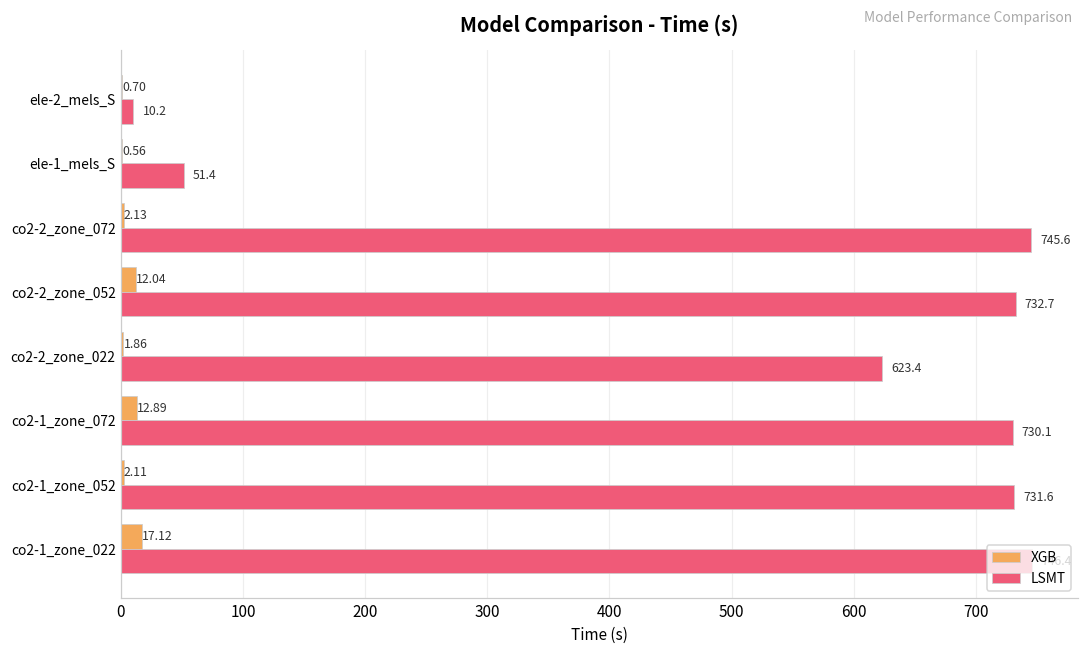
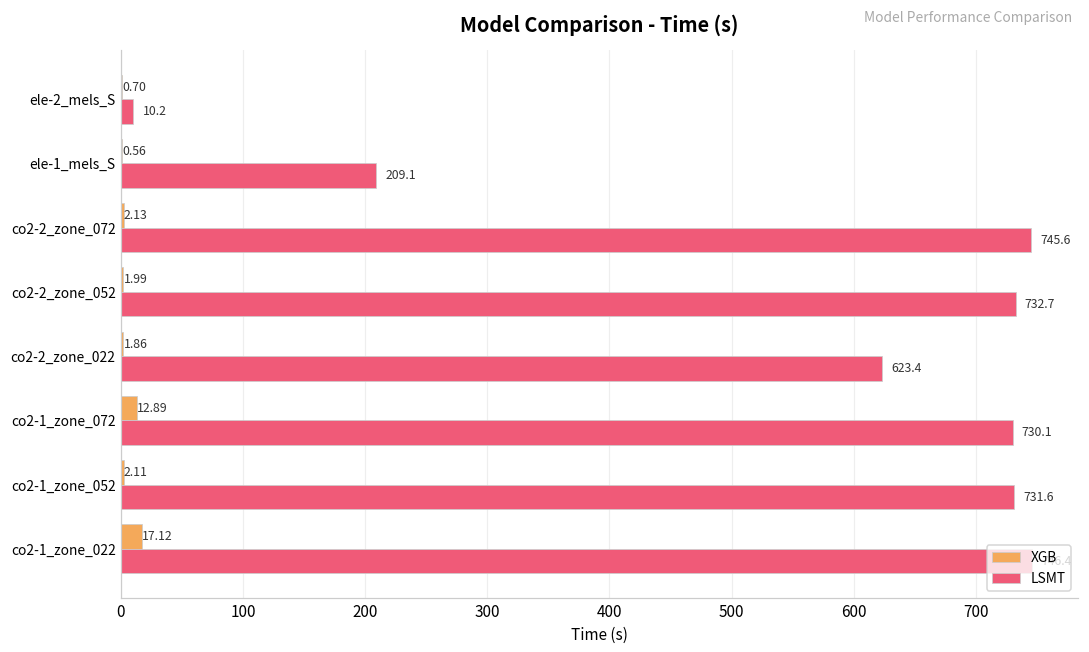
  {
    "XGB": {
      "ele-2_mels_S": 0.70,
      "ele-1_mels_S": 0.56,
      "co2-2_zone_072": 2.13,
-     "co2-2_zone_052": 12.04,
+     "co2-2_zone_052": 1.99,
      "co2-2_zone_022": 1.86,
      "co2-1_zone_072": 12.89,
      "co2-1_zone_052": 2.11,
      "co2-1_zone_022": 17.12
    },
    "LSMT": {
      "ele-2_mels_S": 10.2,
-     "ele-1_mels_S": 51.4,
+     "ele-1_mels_S": 209.1,
      "co2-2_zone_072": 745.6,
      "co2-2_zone_052": 732.7,
      "co2-2_zone_022": 623.4,
      "co2-1_zone_072": 730.1,
      "co2-1_zone_052": 731.6
    }
  }
